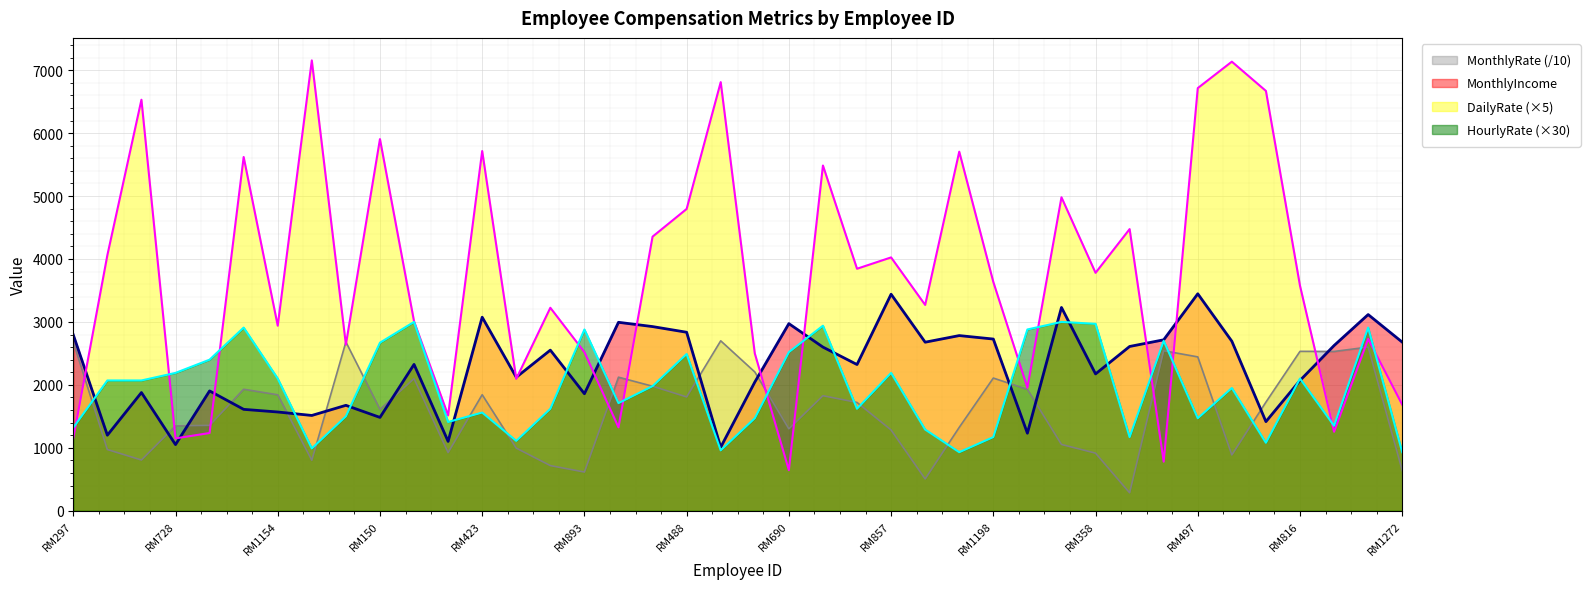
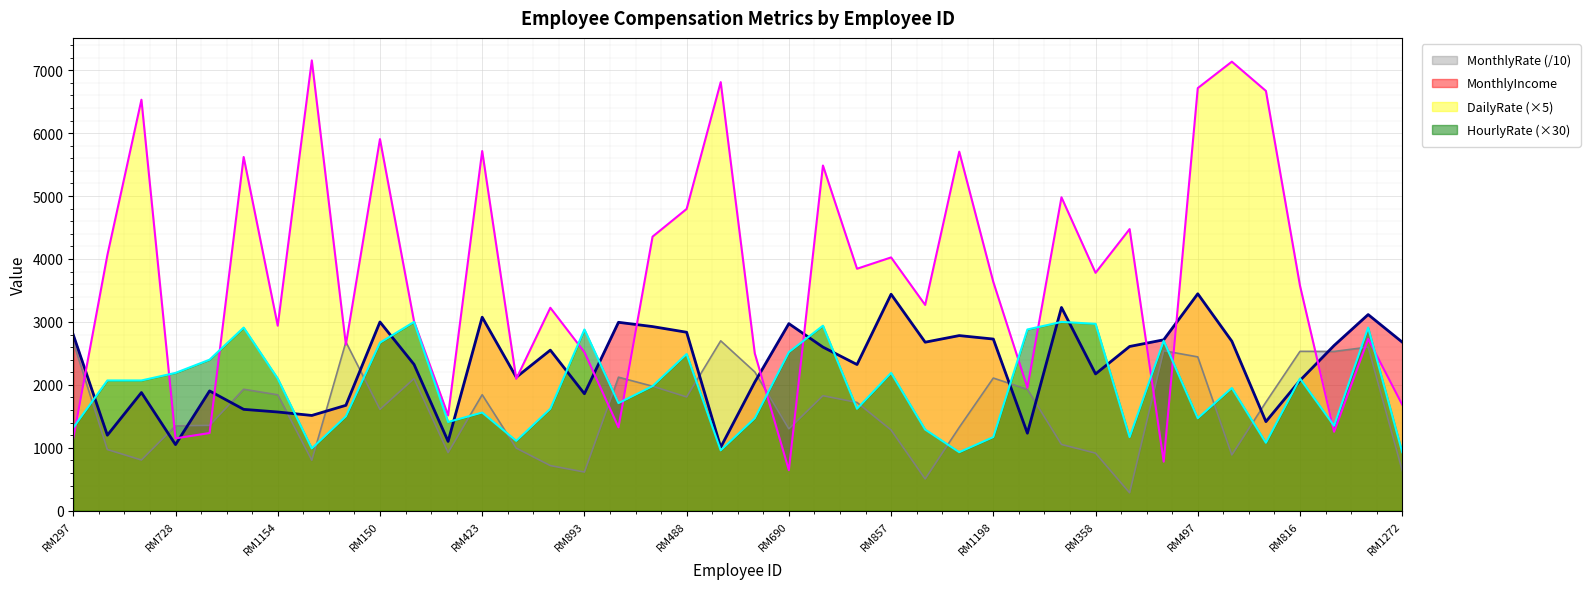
  {
    "MonthlyRate (/10)": {
      "RM297": 2700,
      "RM728": 1300,
      "RM1154": 1800,
      "RM150": 1600,
      "RM423": 1800,
      "RM893": 600,
      "RM488": 1800,
      "RM690": 1300,
      "RM857": 1300,
      "RM1198": 2100,
      "RM358": 900,
      "RM497": 2400,
      "RM816": 2500,
      "RM1272": 600
    },
    "MonthlyIncome": {
      "RM297": 2800,
      "RM728": 1100,
      "RM1154": 1600,
-     "RM150": 1500,
+     "RM150": 3000,
      "RM423": 3100,
      "RM893": 1900,
      "RM488": 2800,
      "RM690": 3000,
      "RM857": 3400,
      "RM1198": 2700,
      "RM358": 2200,
      "RM497": 3400,
      "RM1272": 2700
    },
    "DailyRate (×5)": {
      "RM297": 1200,
      "RM728": 1200,
      "RM1154": 2900,
      "RM150": 5900,
      "RM423": 5700,
      "RM893": 2500,
      "RM488": 4800,
      "RM690": 600,
      "RM857": 4000,
      "RM1198": 3600,
      "RM358": 3800,
      "RM497": 6700,
      "RM816": 3600,
      "RM1272": 1700
    },
    "HourlyRate (×30)": {
      "RM297": 1300,
      "RM728": 2200,
      "RM1154": 2100,
      "RM150": 2700,
      "RM423": 1600,
      "RM893": 2900,
      "RM488": 2500,
      "RM690": 2500,
      "RM857": 2200,
      "RM1198": 1200,
      "RM358": 3000,
      "RM497": 1500,
      "RM1272": 900
    }
  }
